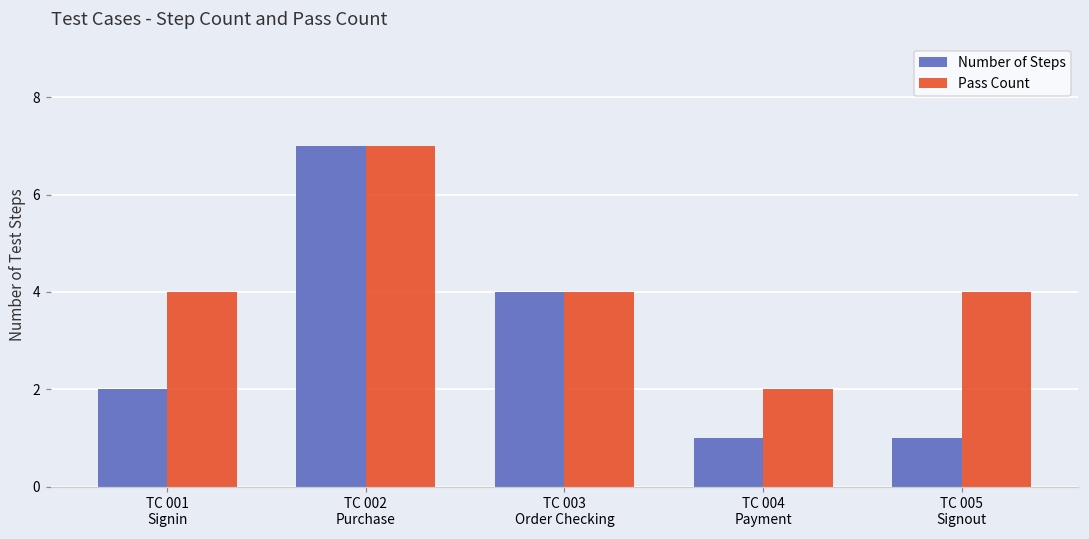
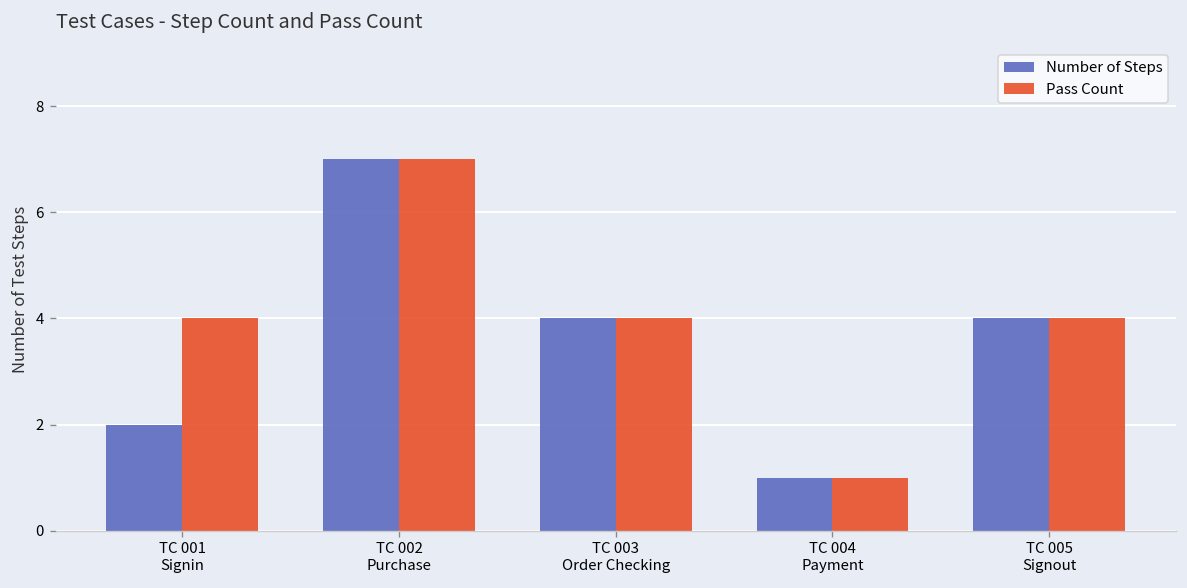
  {
    "Number of Steps": {
      "TC 001 Signin": 2,
      "TC 002 Purchase": 7,
      "TC 003 Order Checking": 4,
      "TC 004 Payment": 1,
-     "TC 005 Signout": 1
+     "TC 005 Signout": 4
    },
    "Pass Count": {
      "TC 001 Signin": 4,
      "TC 002 Purchase": 7,
      "TC 003 Order Checking": 4,
-     "TC 004 Payment": 2,
+     "TC 004 Payment": 1,
      "TC 005 Signout": 4
    }
  }
